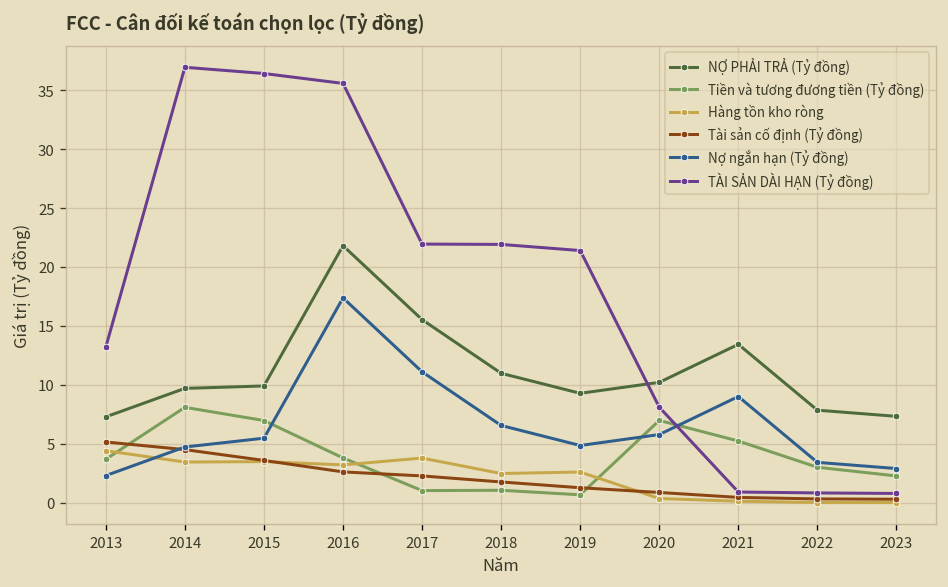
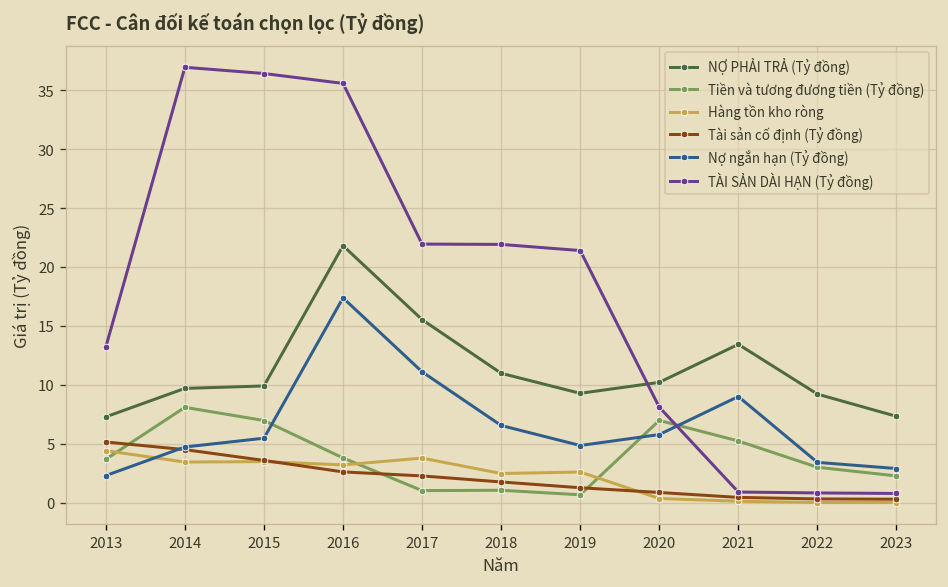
  {
    "NỢ PHẢI TRẢ (Tỷ đồng)": {
      "2013": 7,
      "2014": 10,
      "2015": 10,
      "2016": 22,
      "2017": 16,
      "2018": 11,
      "2019": 9,
      "2020": 10,
      "2021": 13,
-     "2022": 8,
+     "2022": 9,
      "2023": 7
    },
    "Tiền và tương đương tiền (Tỷ đồng)": {
      "2013": 4,
      "2014": 8,
      "2015": 7,
      "2016": 4,
      "2017": 1,
      "2018": 1,
      "2019": 1,
      "2020": 7,
      "2021": 5,
      "2022": 3,
      "2023": 2
    },
    "Hàng tồn kho ròng": {
      "2013": 4,
      "2014": 3,
      "2016": 3,
      "2017": 4,
      "2018": 2,
      "2019": 3,
      "2020": 0,
      "2021": 0,
      "2022": 0,
      "2023": 0
    },
    "Tài sản cố định (Tỷ đồng)": {
      "2013": 5,
      "2016": 3,
      "2017": 2,
      "2018": 2,
      "2019": 1,
      "2020": 1,
      "2021": 0,
      "2022": 0,
      "2023": 0
    },
    "Nợ ngắn hạn (Tỷ đồng)": {
      "2013": 2,
      "2015": 5,
      "2016": 17,
      "2017": 11,
      "2018": 7,
      "2019": 5,
      "2020": 6,
      "2021": 9,
      "2022": 3,
      "2023": 3
    },
    "TÀI SẢN DÀI HẠN (Tỷ đồng)": {
      "2013": 13,
      "2014": 37,
      "2015": 36,
      "2016": 36,
      "2017": 22,
      "2018": 22,
      "2019": 21,
      "2020": 8,
      "2021": 1,
      "2022": 1,
      "2023": 1
    }
  }
